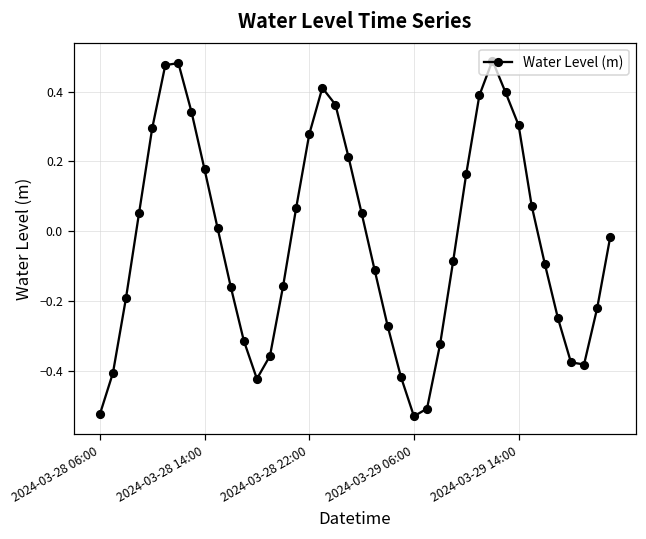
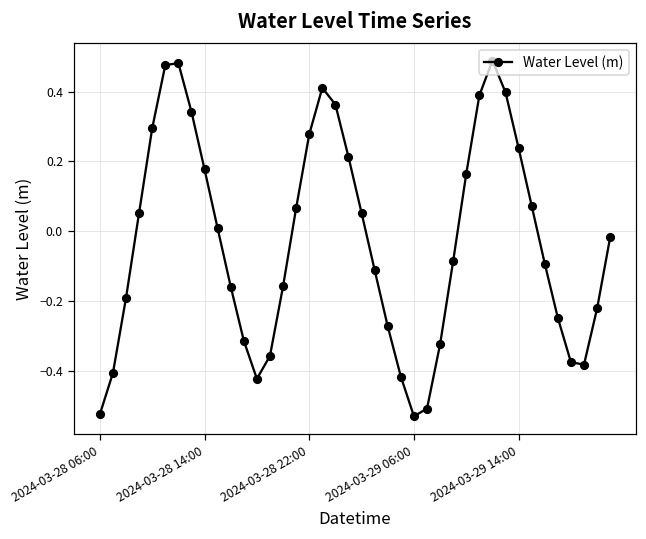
  {
    "2024-03-28 06:00": -0.52,
    "2024-03-28 14:00": 0.18,
    "2024-03-28 22:00": 0.28,
    "2024-03-29 06:00": -0.53,
-   "2024-03-29 14:00": 0.30
+   "2024-03-29 14:00": 0.24
  }
